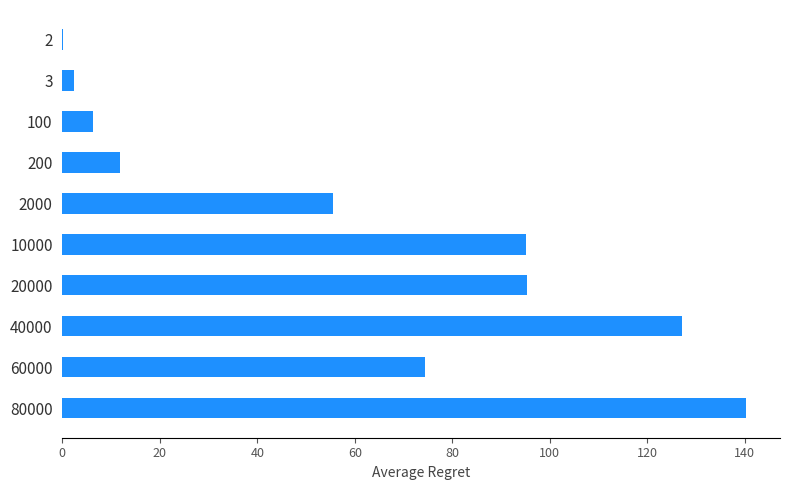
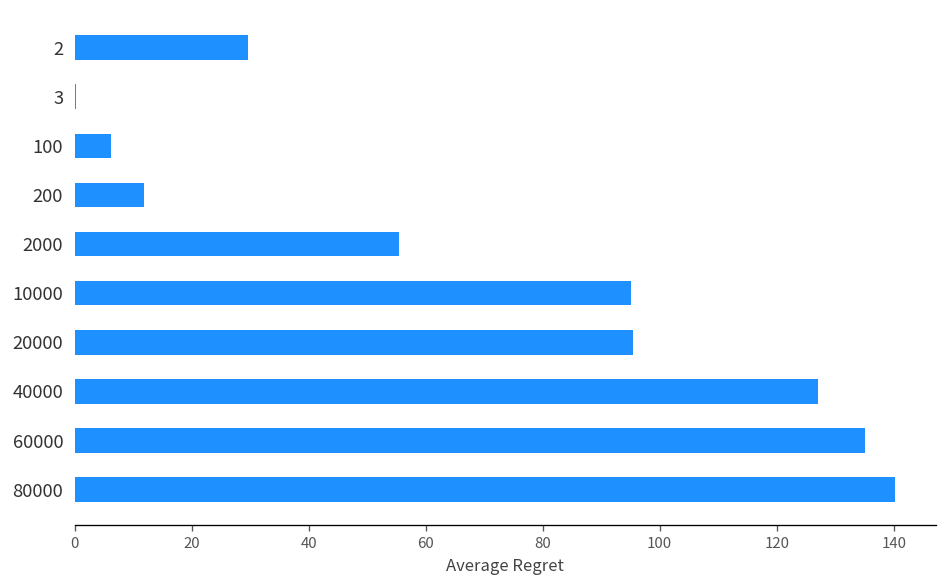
  {
-   "2": 0,
-   "3": 2,
+   "2": 30,
+   "3": 0,
    "100": 6,
    "200": 12,
    "2000": 55,
    "10000": 95,
    "20000": 95,
    "40000": 127,
-   "60000": 74,
+   "60000": 135,
    "80000": 140
  }
